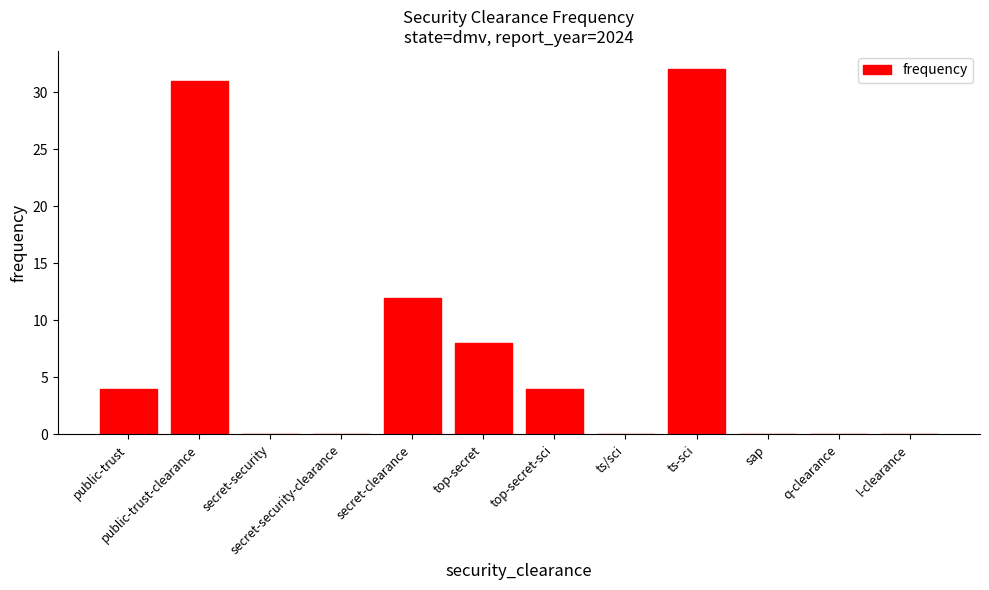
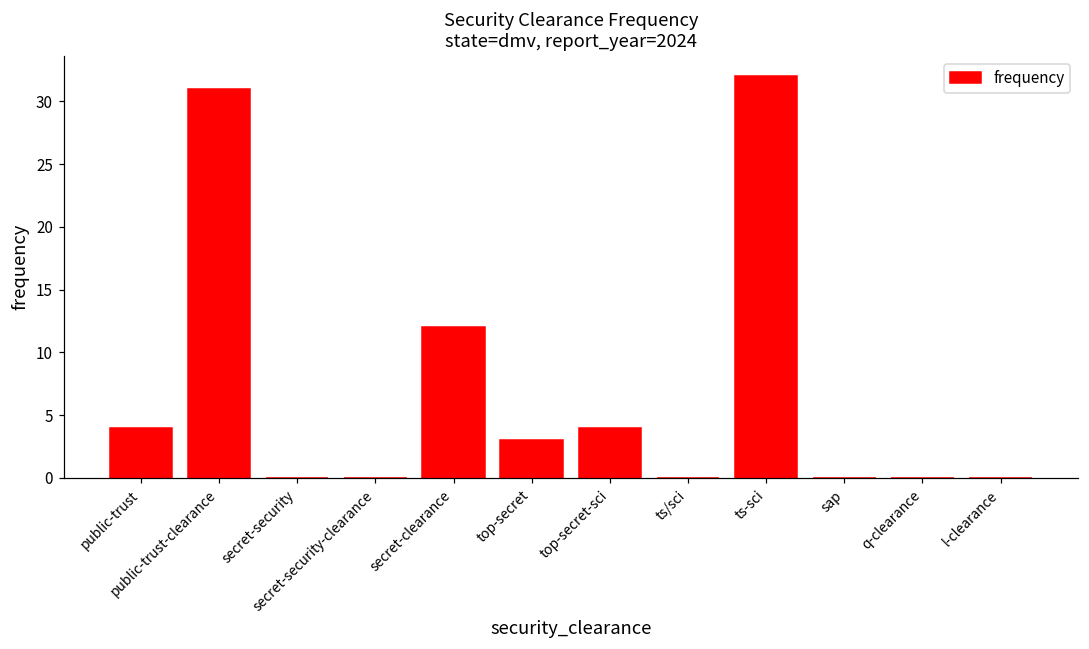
  {
    "public-trust": 4,
    "public-trust-clearance": 31,
    "secret-security": 0,
    "secret-security-clearance": 0,
    "secret-clearance": 12,
-   "top-secret": 8,
+   "top-secret": 3,
    "top-secret-sci": 4,
    "ts/sci": 0,
    "ts-sci": 32,
    "sap": 0,
    "q-clearance": 0,
    "l-clearance": 0
  }
